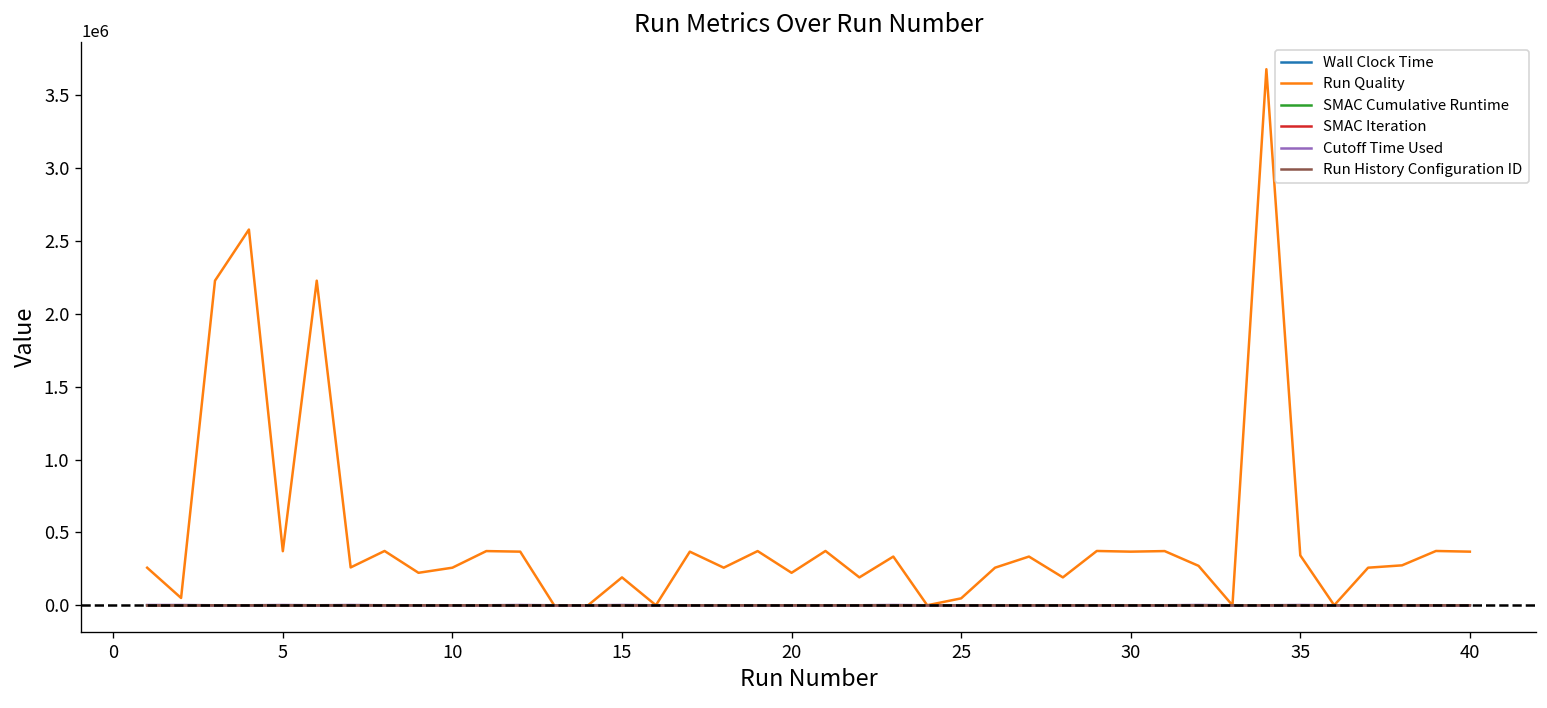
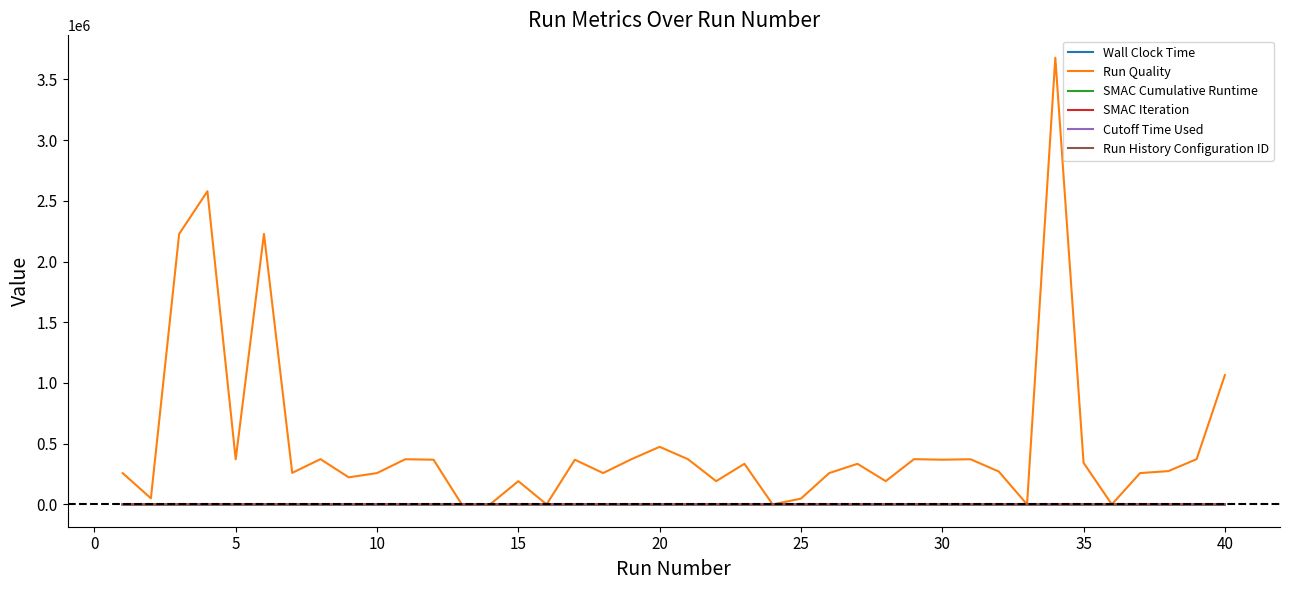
  {
    "Run History Configuration ID": {
      "5": 0,
      "10": 0,
      "15": 0,
      "20": 0,
      "25": 0,
      "30": 0,
      "35": 0,
      "40": 0
    },
    "Run Quality": {
      "5": 370000,
      "10": 260000,
      "15": 190000,
-     "20": 220000,
+     "20": 470000,
      "25": 50000,
      "30": 370000,
      "35": 340000,
-     "40": 370000
+     "40": 1060000
    }
  }
